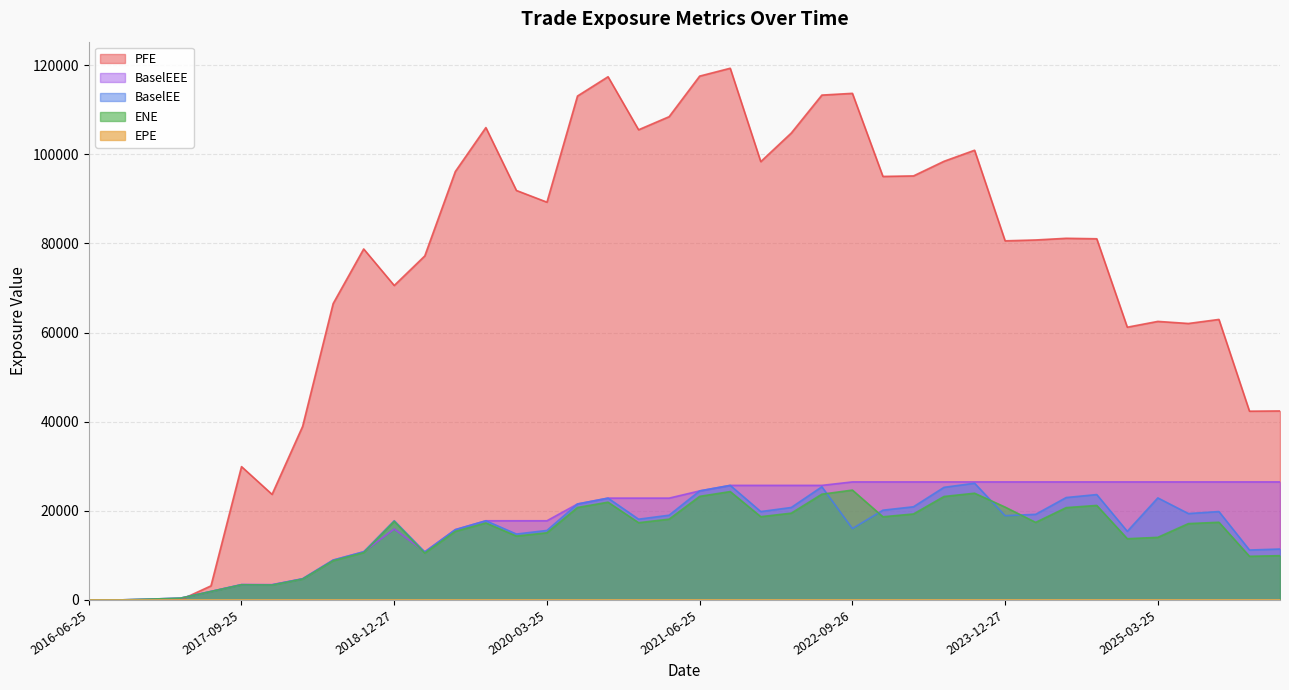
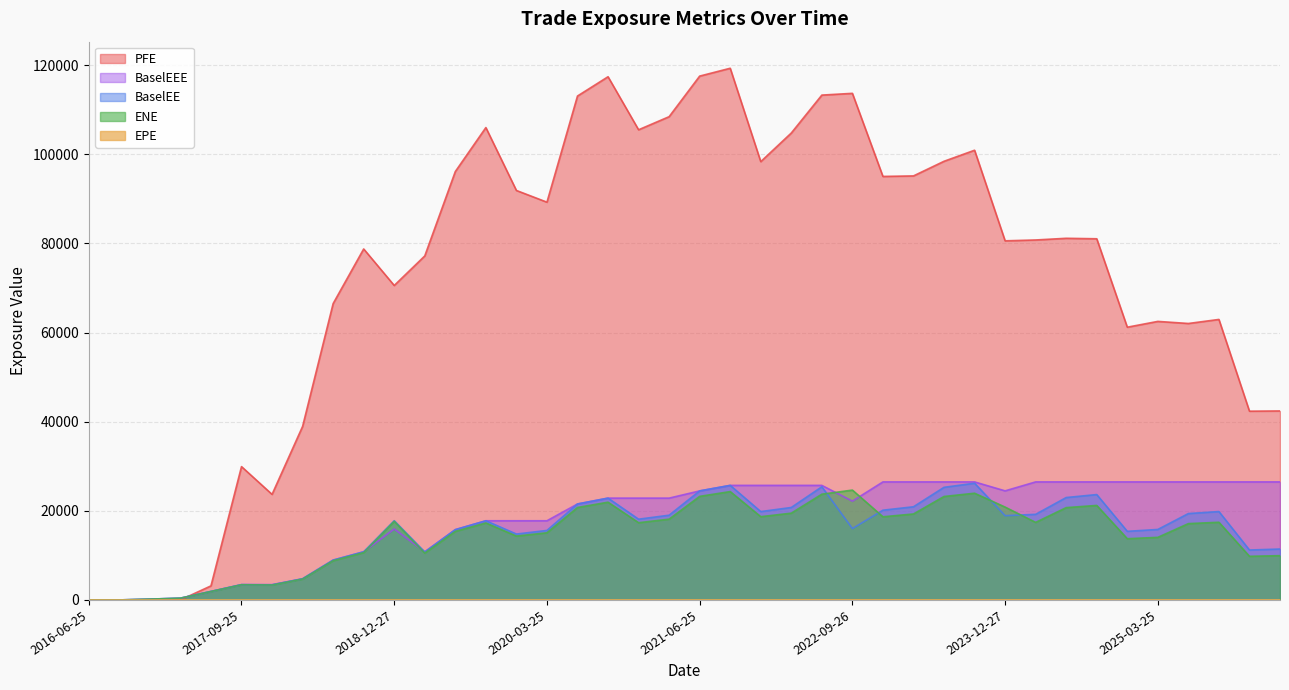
  {
    "PFE": {
      "2017-09-25": 30000,
      "2018-12-27": 71000,
      "2020-03-25": 89000,
      "2021-06-25": 118000,
      "2022-09-26": 114000,
      "2023-12-27": 81000,
      "2025-03-25": 63000
    },
    "BaselEEE": {
      "2018-12-27": 16000,
      "2020-03-25": 18000,
-     "2022-09-26": 26000,
-     "2023-12-27": 26000,
+     "2022-09-26": 22000,
+     "2023-12-27": 24000,
      "2025-03-25": 26000
    },
    "BaselEE": {
      "2022-09-26": 16000,
      "2023-12-27": 19000,
-     "2025-03-25": 23000
+     "2025-03-25": 16000
    },
    "ENE": {
      "2021-06-25": 23000,
      "2022-09-26": 25000,
      "2023-12-27": 21000,
      "2025-03-25": 14000
    },
    "EPE": {
      "2017-09-25": 0,
      "2018-12-27": 0,
      "2020-03-25": 0,
      "2021-06-25": 0,
      "2022-09-26": 0,
      "2023-12-27": 0,
      "2025-03-25": 0
    }
  }
